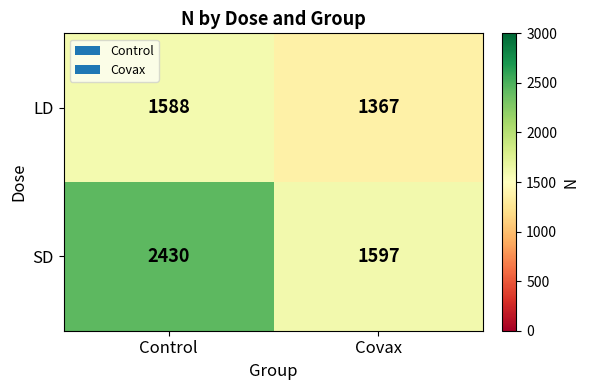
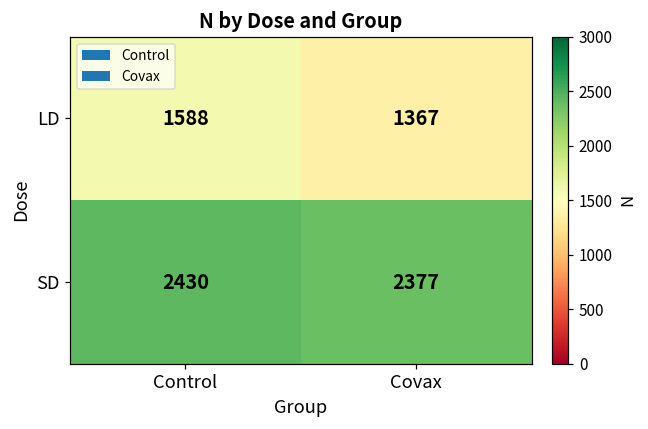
  {
    "LD": {
      "Control": 1588,
      "Covax": 1367
    },
    "SD": {
      "Control": 2430,
-     "Covax": 1597
+     "Covax": 2377
    }
  }
